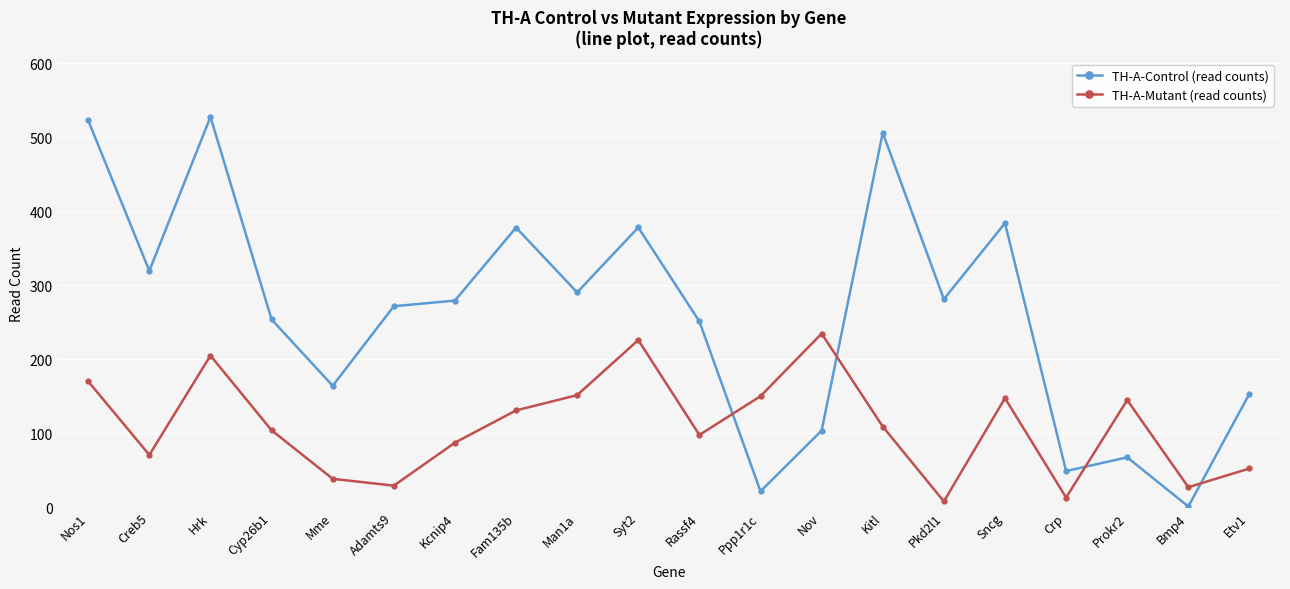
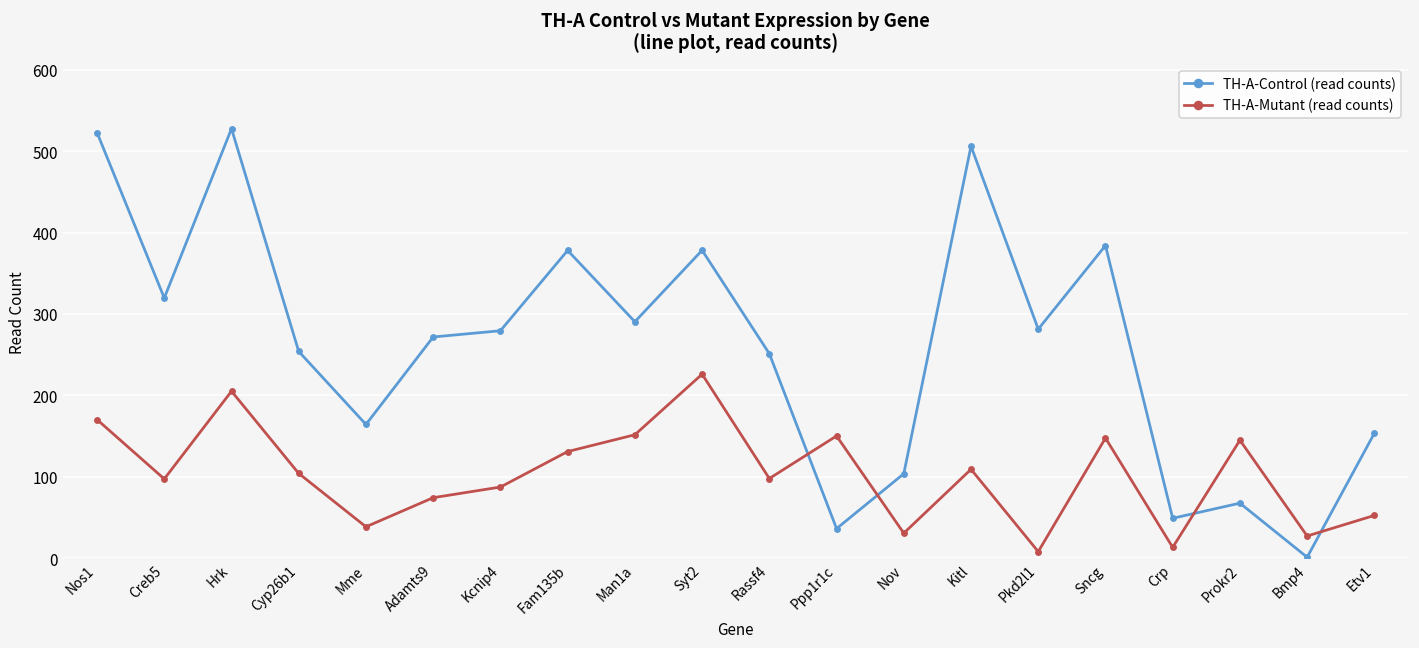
  {
    "TH-A-Control (read counts)": {
      "Nos1": 520,
      "Creb5": 320,
      "Hrk": 530,
      "Cyp26b1": 250,
      "Mme": 160,
      "Adamts9": 270,
      "Kcnip4": 280,
      "Fam135b": 380,
      "Man1a": 290,
      "Syt2": 380,
      "Rassf4": 250,
-     "Ppp1r1c": 20,
+     "Ppp1r1c": 40,
      "Nov": 100,
      "Kitl": 510,
      "Pkd2l1": 280,
      "Sncg": 380,
      "Crp": 50,
      "Prokr2": 70,
      "Bmp4": 0,
      "Etv1": 150
    },
    "TH-A-Mutant (read counts)": {
      "Nos1": 170,
-     "Creb5": 70,
+     "Creb5": 100,
      "Hrk": 210,
      "Cyp26b1": 100,
      "Mme": 40,
-     "Adamts9": 30,
+     "Adamts9": 70,
      "Kcnip4": 90,
      "Fam135b": 130,
      "Man1a": 150,
      "Syt2": 230,
      "Rassf4": 100,
      "Ppp1r1c": 150,
-     "Nov": 230,
+     "Nov": 30,
      "Kitl": 110,
      "Pkd2l1": 10,
      "Sncg": 150,
      "Crp": 10,
      "Prokr2": 140,
      "Bmp4": 30,
      "Etv1": 50
    }
  }
